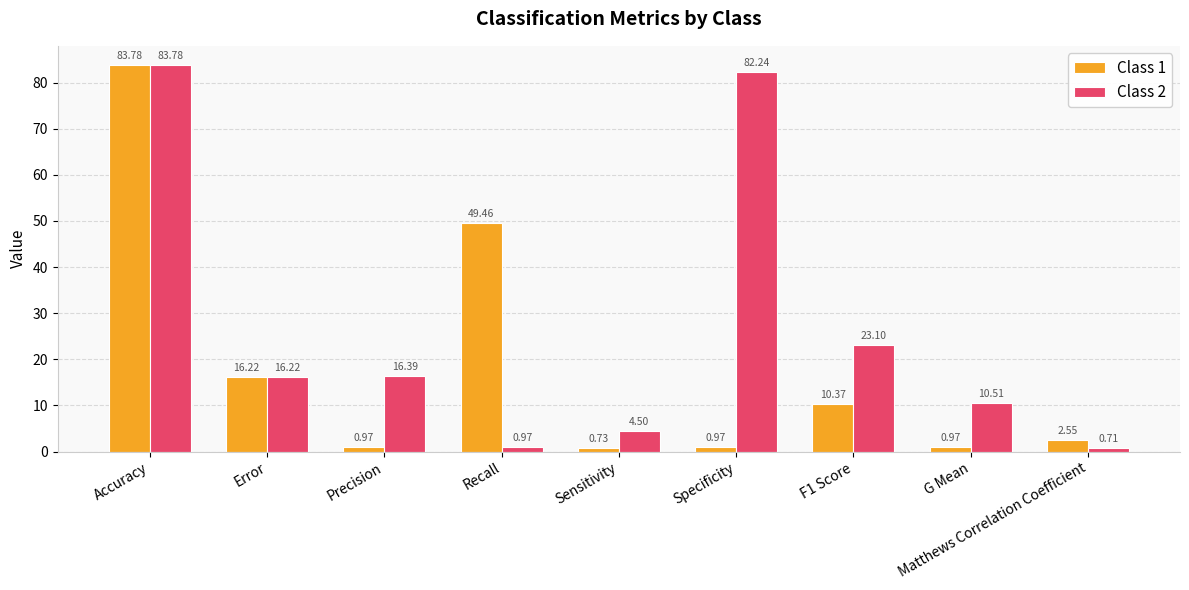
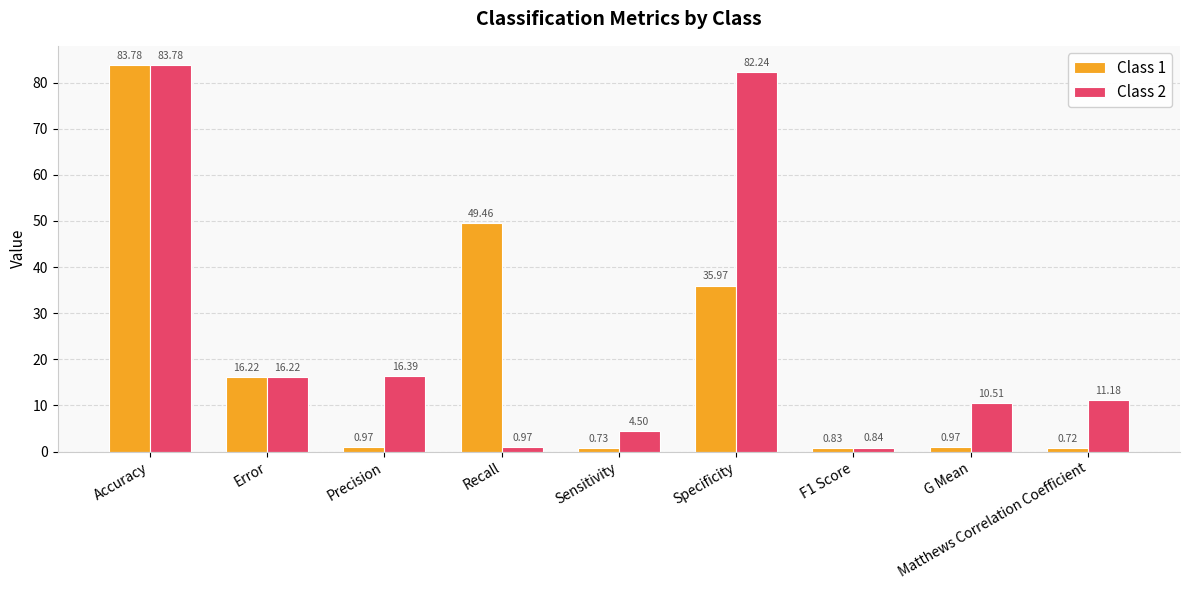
  {
    "Class 1": {
      "Accuracy": 83.78,
      "Error": 16.22,
      "Precision": 0.97,
      "Recall": 49.46,
      "Sensitivity": 0.73,
-     "Specificity": 0.97,
-     "F1 Score": 10.37,
+     "Specificity": 35.97,
+     "F1 Score": 0.83,
      "G Mean": 0.97,
-     "Matthews Correlation Coefficient": 2.55
+     "Matthews Correlation Coefficient": 0.72
    },
    "Class 2": {
      "Accuracy": 83.78,
      "Error": 16.22,
      "Precision": 16.39,
      "Recall": 0.97,
      "Sensitivity": 4.50,
      "Specificity": 82.24,
-     "F1 Score": 23.10,
+     "F1 Score": 0.84,
      "G Mean": 10.51,
-     "Matthews Correlation Coefficient": 0.71
+     "Matthews Correlation Coefficient": 11.18
    }
  }
